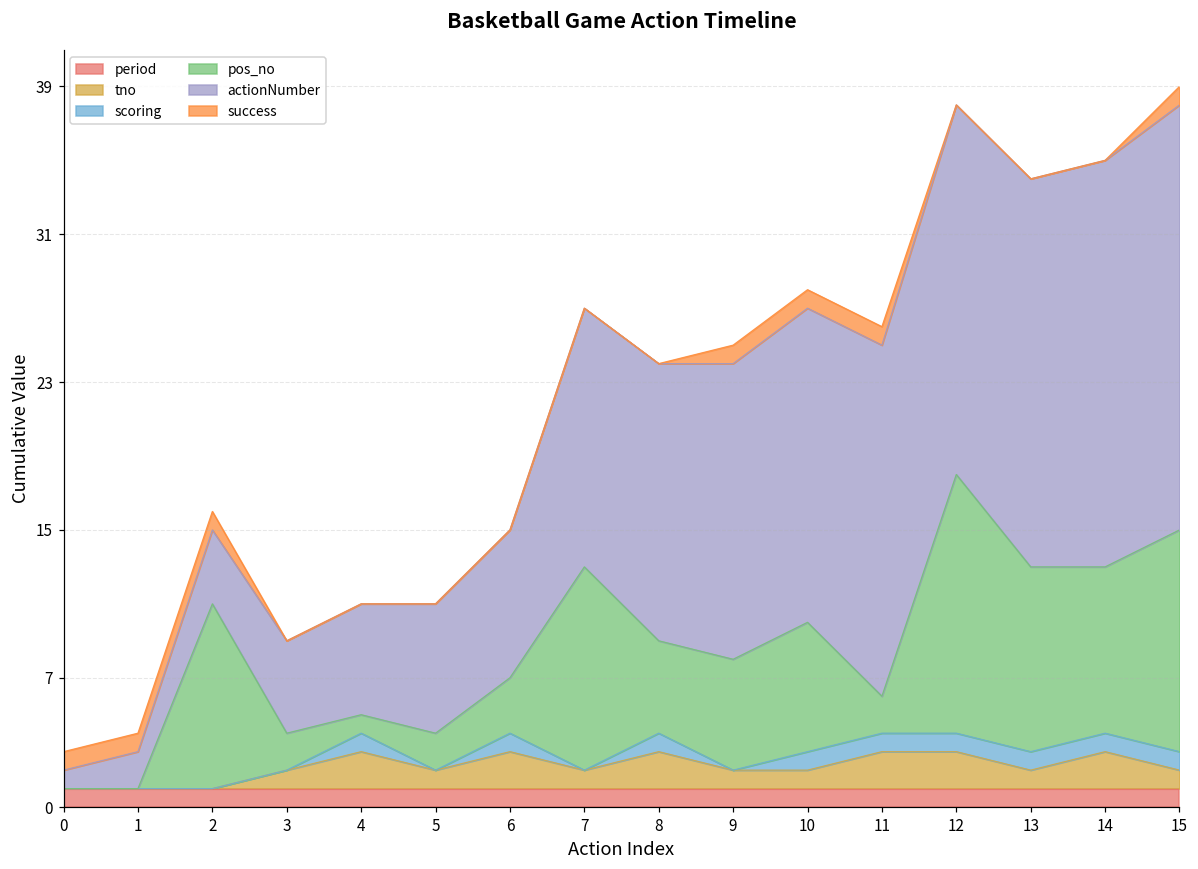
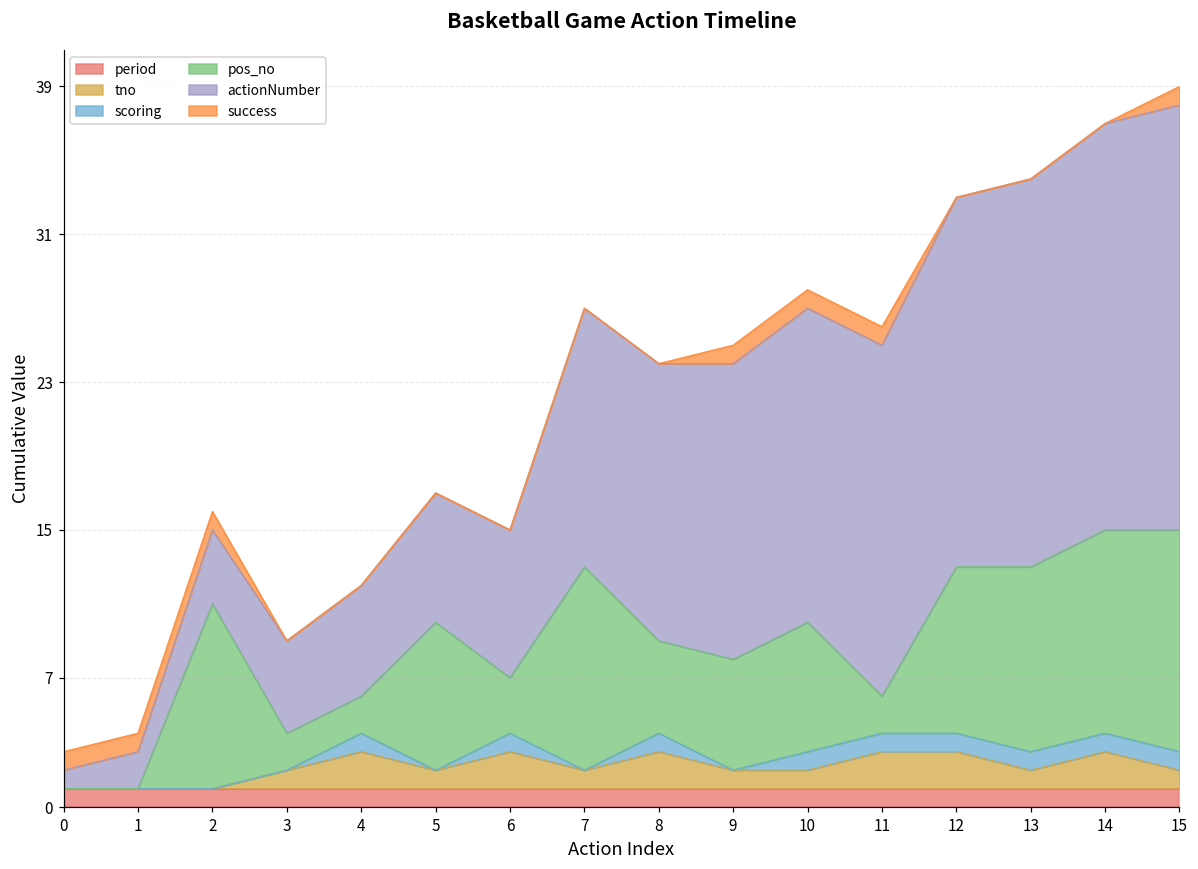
  {
    "pos_no": {
      "2": 10,
      "3": 2,
-     "4": 1,
-     "5": 2,
+     "4": 2,
+     "5": 8,
      "6": 3,
      "7": 11,
      "8": 5,
      "9": 6,
      "10": 7,
      "11": 2,
-     "12": 14,
+     "12": 9,
      "13": 10,
-     "14": 9,
+     "14": 11,
      "15": 12
    }
  }
